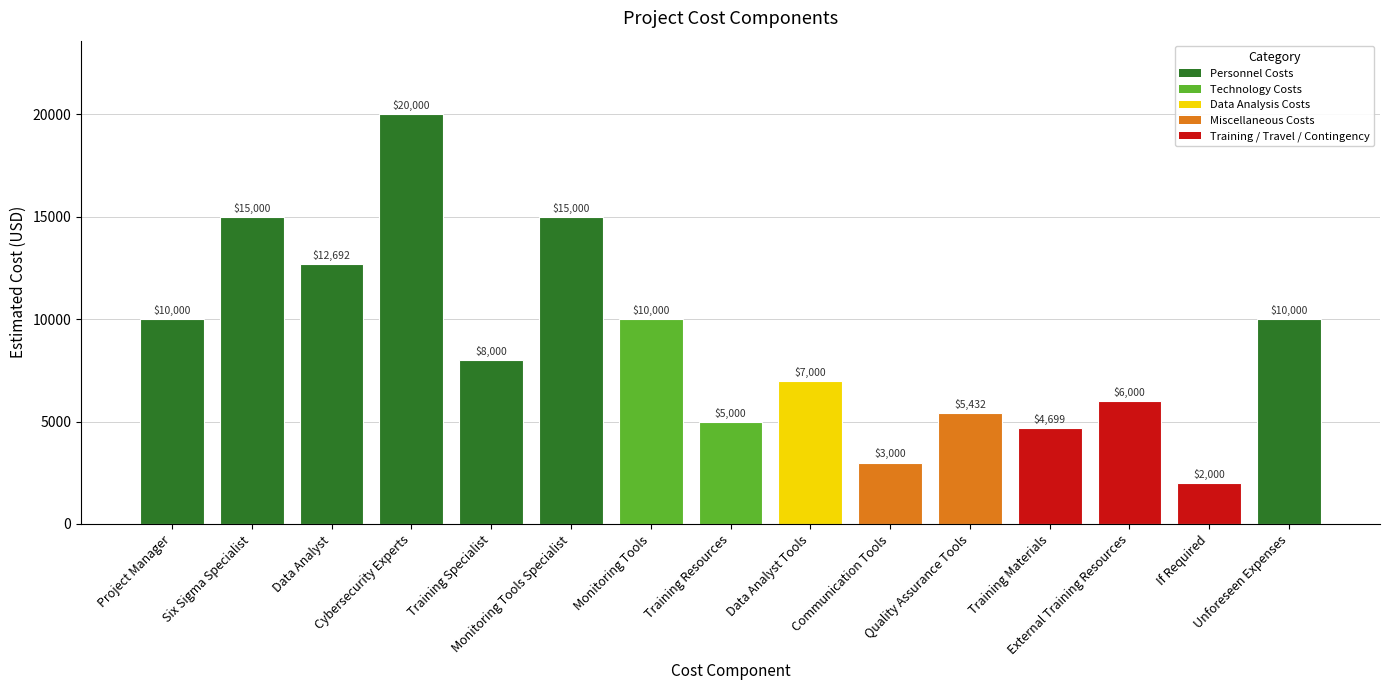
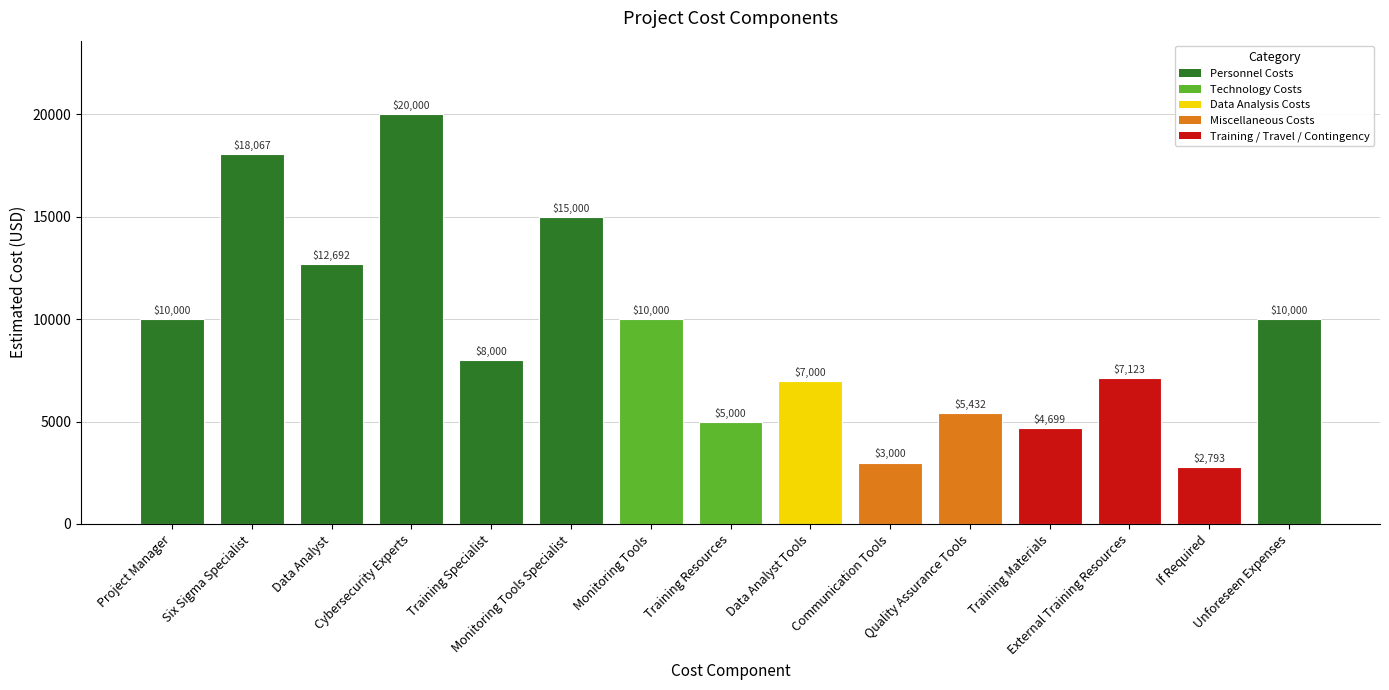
  {
    "Project Manager": "$10,000",
-   "Six Sigma Specialist": "$15,000",
+   "Six Sigma Specialist": "$18,067",
    "Data Analyst": "$12,692",
    "Cybersecurity Experts": "$20,000",
    "Training Specialist": "$8,000",
    "Monitoring Tools Specialist": "$15,000",
    "Monitoring Tools": "$10,000",
    "Training Resources": "$5,000",
    "Data Analyst Tools": "$7,000",
    "Communication Tools": "$3,000",
    "Quality Assurance Tools": "$5,432",
    "Training Materials": "$4,699",
-   "External Training Resources": "$6,000",
-   "If Required": "$2,000",
+   "External Training Resources": "$7,123",
+   "If Required": "$2,793",
    "Unforeseen Expenses": "$10,000"
  }
